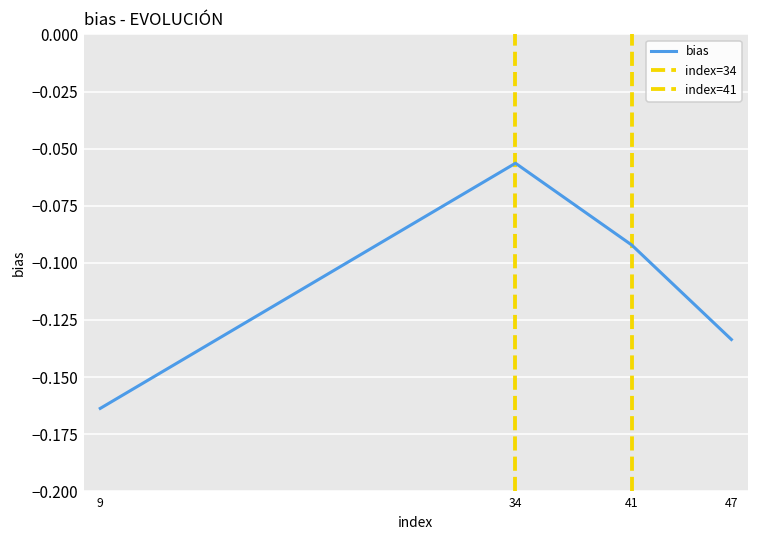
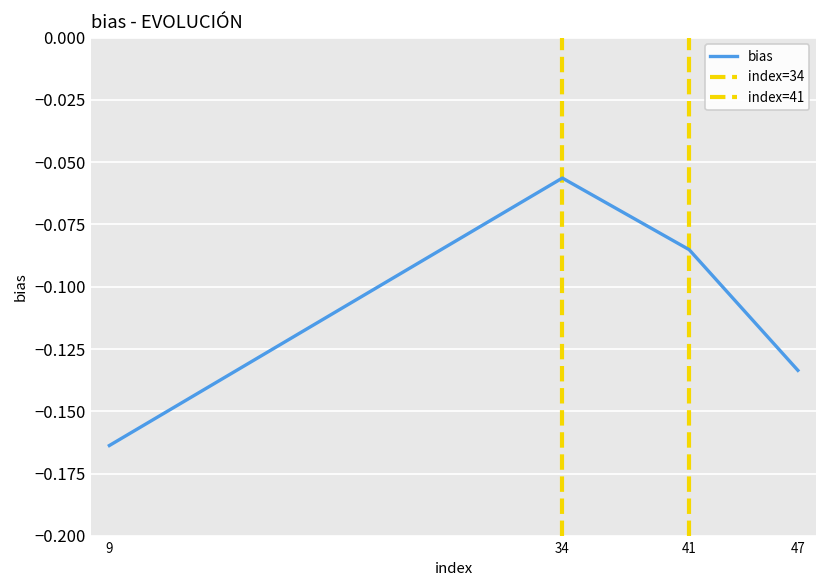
  {
    "9": -0.164,
    "34": -0.056,
-   "41": -0.092,
+   "41": -0.085,
    "47": -0.134
  }
